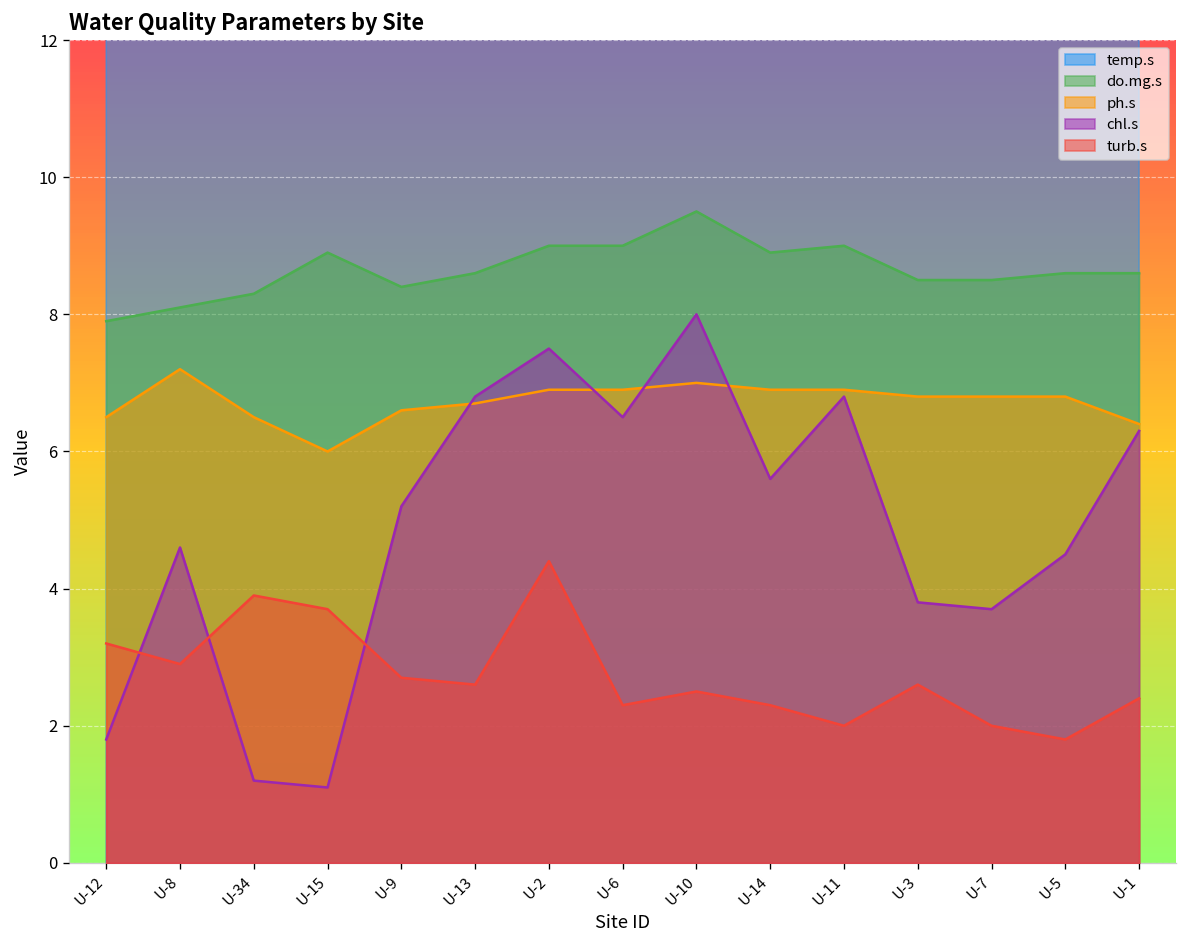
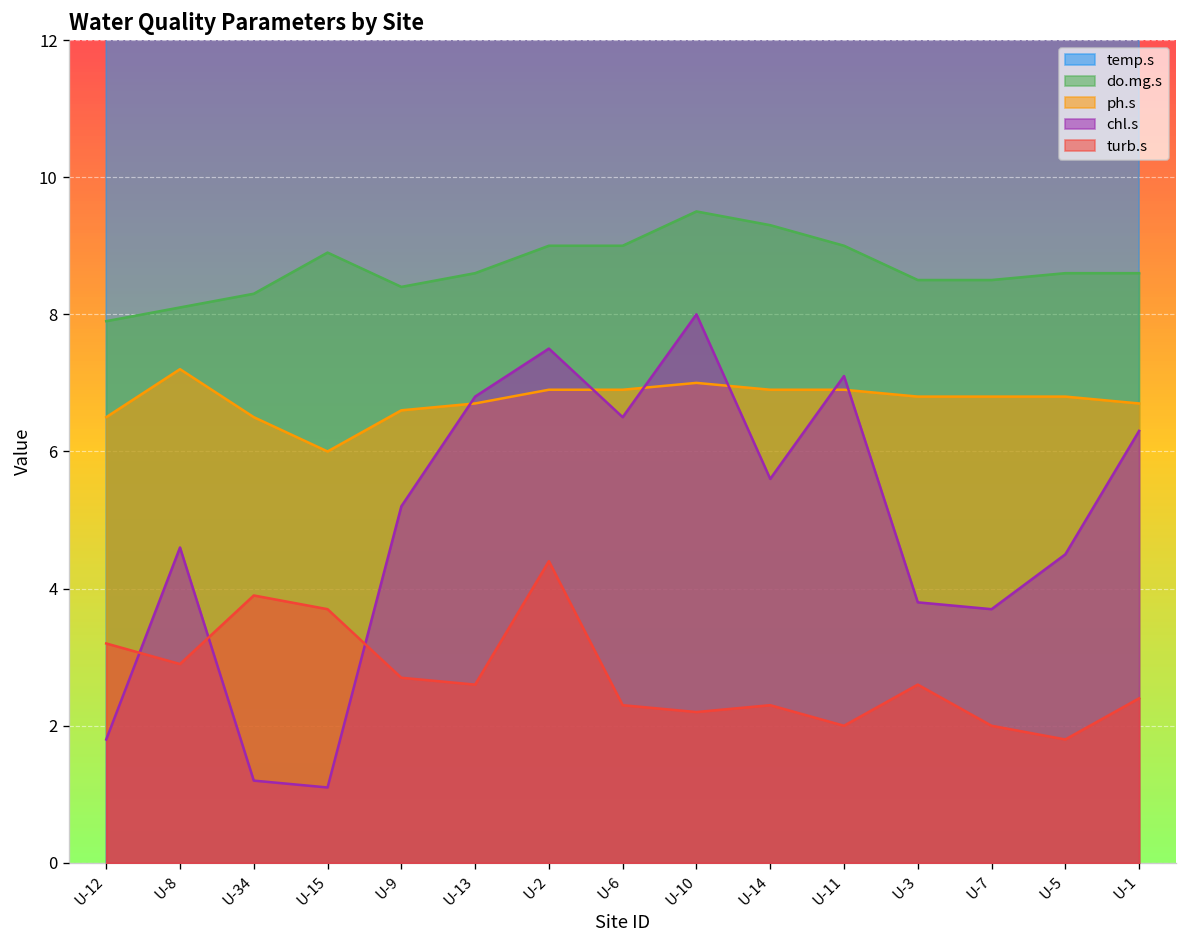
  {
    "do.mg.s": {
      "U-12": 7.9,
      "U-8": 8.1,
      "U-34": 8.3,
      "U-15": 8.9,
      "U-9": 8.4,
      "U-13": 8.6,
      "U-2": 9.0,
      "U-6": 9.0,
      "U-10": 9.5,
-     "U-14": 8.9,
+     "U-14": 9.3,
      "U-11": 9.0,
      "U-3": 8.5,
      "U-7": 8.5,
      "U-5": 8.6,
      "U-1": 8.6
    },
    "ph.s": {
      "U-12": 6.5,
      "U-8": 7.2,
      "U-34": 6.5,
      "U-15": 6.0,
      "U-9": 6.6,
      "U-13": 6.7,
      "U-2": 6.9,
      "U-6": 6.9,
      "U-10": 7.0,
      "U-14": 6.9,
      "U-11": 6.9,
      "U-3": 6.8,
      "U-7": 6.8,
      "U-5": 6.8,
-     "U-1": 6.4
+     "U-1": 6.7
    },
    "chl.s": {
      "U-12": 1.8,
      "U-8": 4.6,
      "U-34": 1.2,
      "U-15": 1.1,
      "U-9": 5.2,
      "U-13": 6.8,
      "U-2": 7.5,
      "U-6": 6.5,
      "U-10": 8.0,
      "U-14": 5.6,
-     "U-11": 6.8,
+     "U-11": 7.1,
      "U-3": 3.8,
      "U-7": 3.7,
      "U-5": 4.5,
      "U-1": 6.3
    },
    "turb.s": {
      "U-12": 3.2,
      "U-8": 2.9,
      "U-34": 3.9,
      "U-15": 3.7,
      "U-9": 2.7,
      "U-13": 2.6,
      "U-2": 4.4,
      "U-6": 2.3,
-     "U-10": 2.5,
+     "U-10": 2.2,
      "U-14": 2.3,
      "U-11": 2.0,
      "U-3": 2.6,
      "U-7": 2.0,
      "U-5": 1.8,
      "U-1": 2.4
    }
  }
